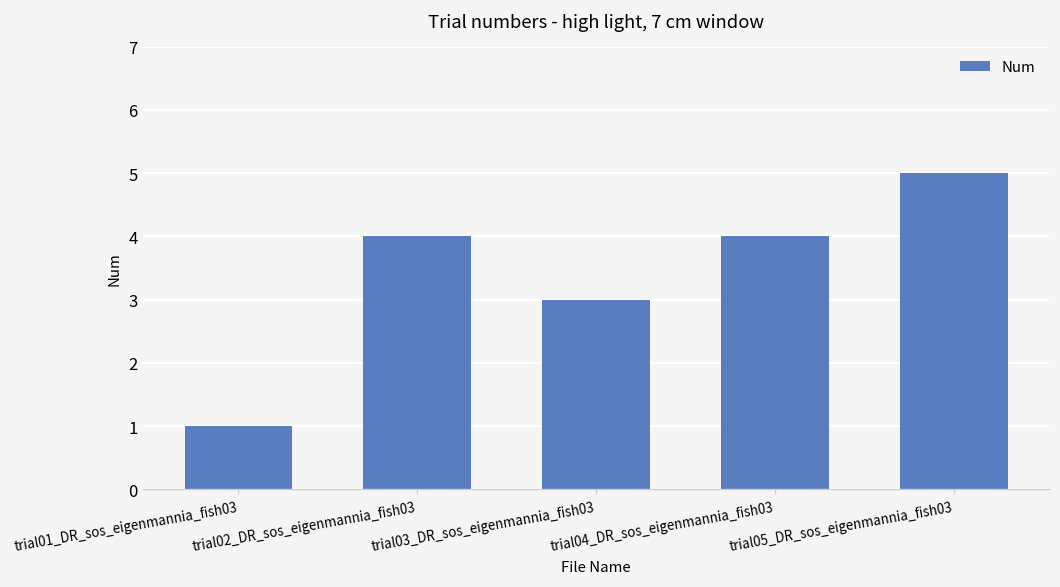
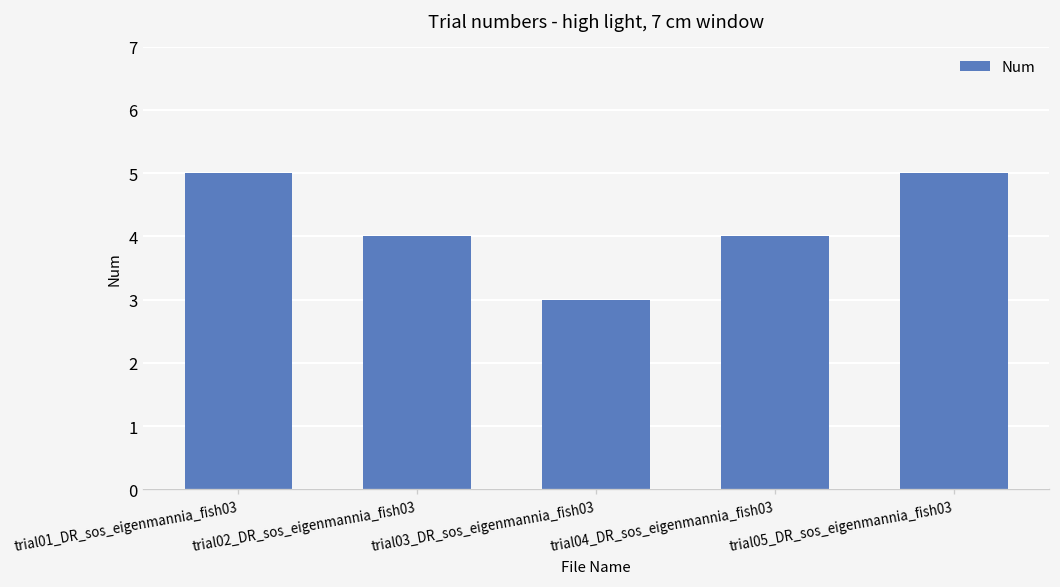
  {
-   "trial01_DR_sos_eigenmannia_fish03": 1,
+   "trial01_DR_sos_eigenmannia_fish03": 5,
    "trial02_DR_sos_eigenmannia_fish03": 4,
    "trial03_DR_sos_eigenmannia_fish03": 3,
    "trial04_DR_sos_eigenmannia_fish03": 4,
    "trial05_DR_sos_eigenmannia_fish03": 5
  }
